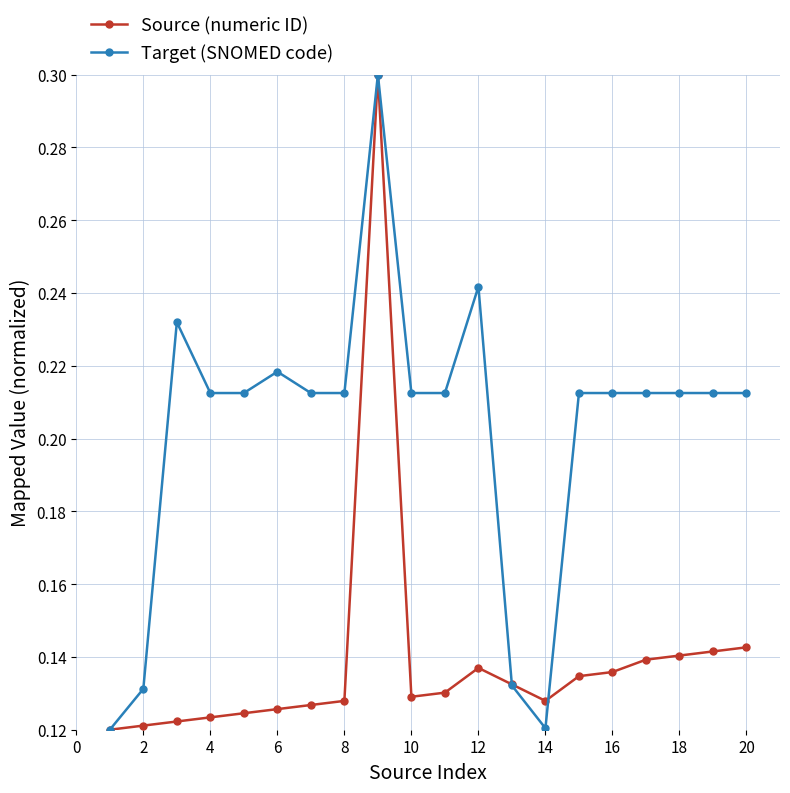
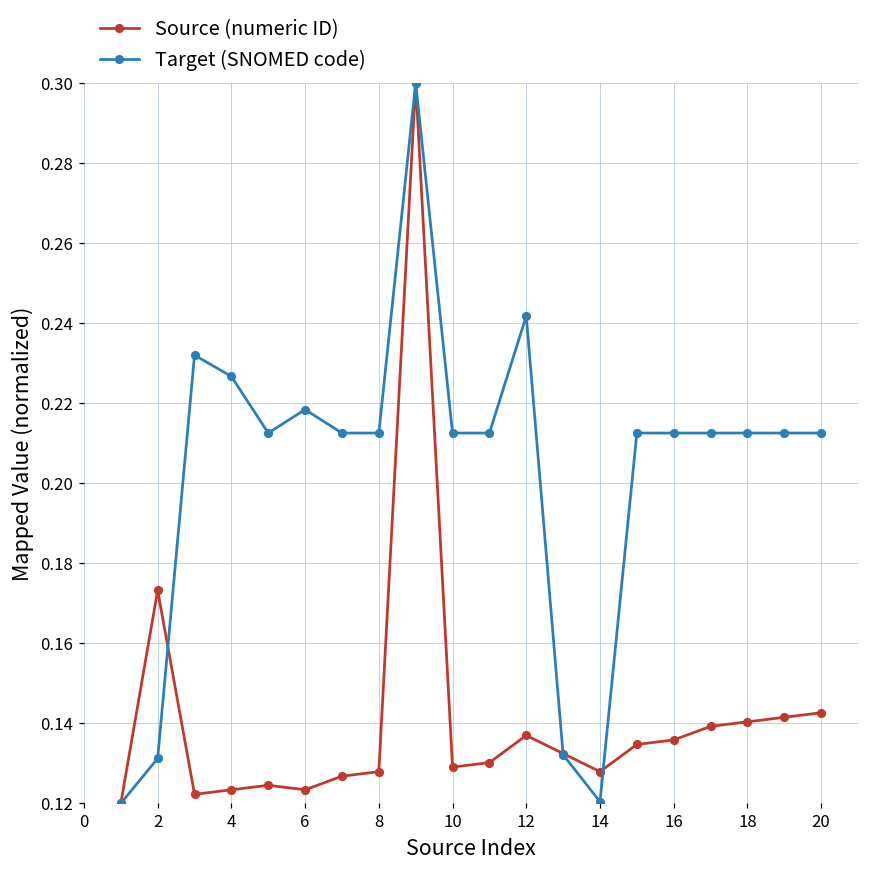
  {
    "Source (numeric ID)": {
-     "2": 0.121,
+     "2": 0.173,
      "4": 0.123,
-     "6": 0.126,
+     "6": 0.123,
      "8": 0.128,
      "10": 0.129,
      "12": 0.137,
      "14": 0.128,
      "16": 0.136,
      "18": 0.140,
      "20": 0.143
    },
    "Target (SNOMED code)": {
      "2": 0.131,
-     "4": 0.213,
+     "4": 0.227,
      "6": 0.218,
      "8": 0.213,
      "10": 0.213,
      "12": 0.242,
      "14": 0.120,
      "16": 0.213,
      "18": 0.213,
      "20": 0.213
    }
  }
